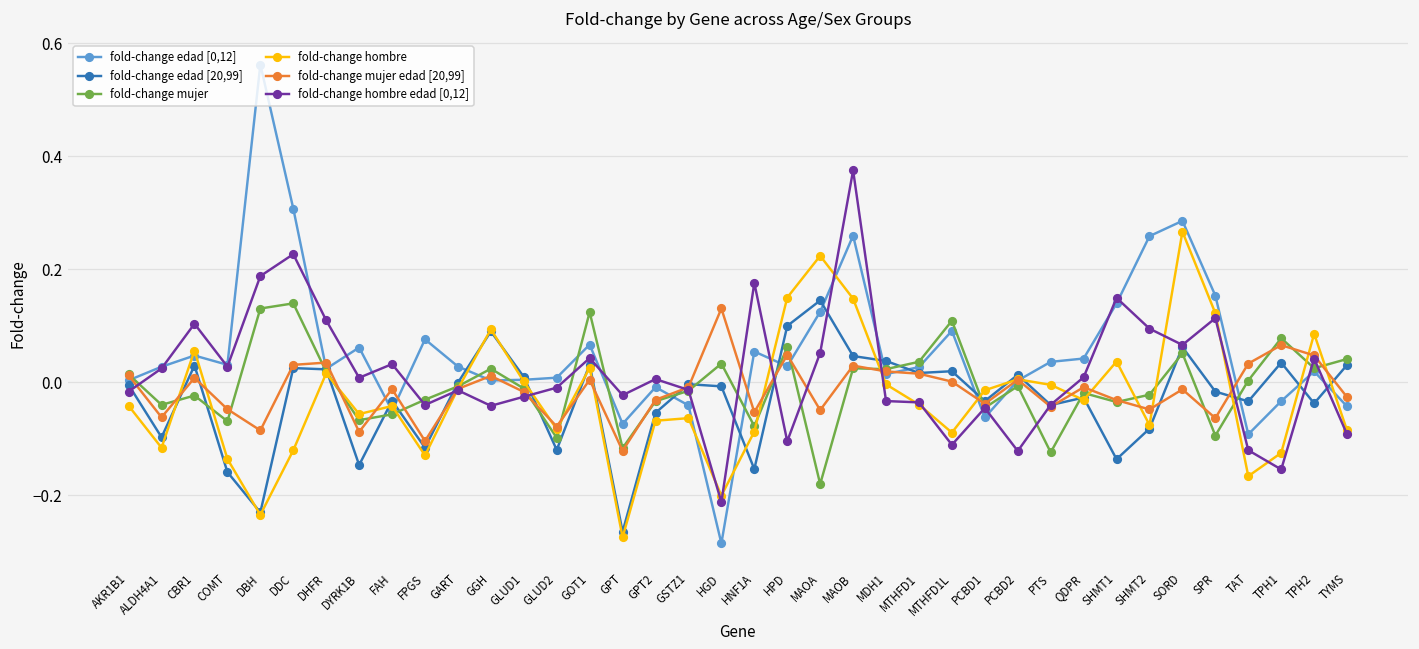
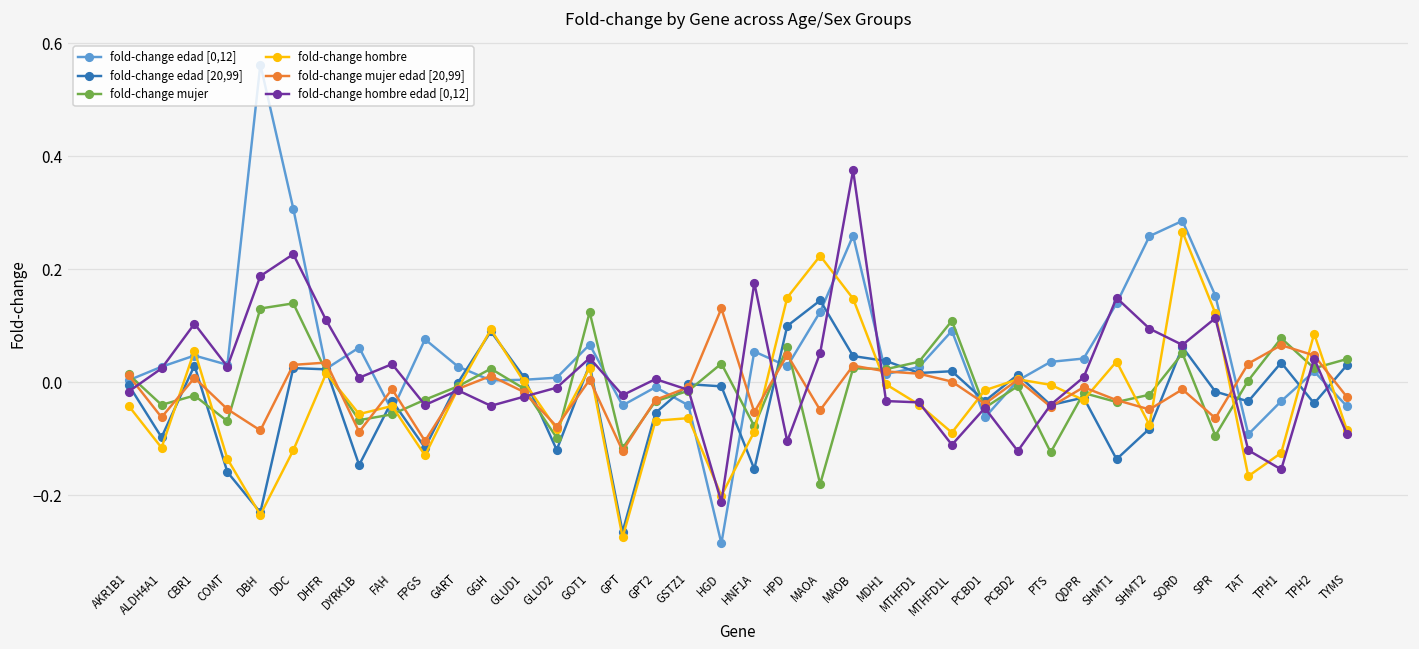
  {
    "fold-change edad [0,12]": {
      "AKR1B1": 0.00,
      "CBR1": 0.05,
      "DDC": 0.31,
      "DYRK1B": 0.06,
      "FAH": -0.05,
      "FPGS": 0.08,
      "GART": 0.03,
      "GGH": 0.00,
      "GLUD2": 0.01,
      "GOT1": 0.07,
-     "GPT": -0.07,
+     "GPT": -0.04,
      "GPT2": -0.01,
      "GSTZ1": -0.04,
      "HGD": -0.29,
      "HNF1A": 0.05,
      "HPD": 0.03,
      "MAOA": 0.12,
      "MAOB": 0.26,
      "MTHFD1": 0.03,
      "MTHFD1L": 0.09,
      "PCBD1": -0.06,
      "PTS": 0.04,
      "QDPR": 0.04,
      "SHMT1": 0.14,
      "SHMT2": 0.26,
      "SORD": 0.29,
      "SPR": 0.15,
      "TAT": -0.09,
      "TPH1": -0.03,
      "TPH2": 0.02,
      "TYMS": -0.04
    },
    "fold-change edad [20,99]": {
      "AKR1B1": 0.00,
      "ALDH4A1": -0.10,
      "CBR1": 0.03,
      "COMT": -0.16,
      "DDC": 0.02,
      "DYRK1B": -0.15,
      "FAH": -0.03,
      "FPGS": -0.12,
      "GART": 0.00,
      "GLUD1": 0.01,
      "GLUD2": -0.12,
      "GOT1": 0.03,
      "GPT": -0.27,
      "GPT2": -0.05,
      "GSTZ1": 0.00,
      "HGD": -0.01,
      "HNF1A": -0.15,
      "HPD": 0.10,
      "MAOA": 0.14,
      "MAOB": 0.05,
      "MDH1": 0.04,
      "MTHFD1L": 0.02,
      "PCBD2": 0.01,
      "SHMT1": -0.14,
      "SHMT2": -0.08,
      "SPR": -0.02,
      "TAT": -0.03,
      "TPH1": 0.03,
      "TPH2": -0.04,
      "TYMS": 0.03
    },
    "fold-change mujer": {
      "ALDH4A1": -0.04,
      "CBR1": -0.02,
      "COMT": -0.07,
      "DBH": 0.13,
      "DDC": 0.14,
      "DYRK1B": -0.07,
      "FAH": -0.06,
      "FPGS": -0.03,
      "GGH": 0.02,
      "GLUD1": -0.01,
      "GLUD2": -0.10,
      "GOT1": 0.12,
      "HGD": 0.03,
      "HNF1A": -0.08,
      "HPD": 0.06,
      "MAOA": -0.18,
      "MTHFD1": 0.04,
      "MTHFD1L": 0.11,
      "PCBD2": -0.01,
      "PTS": -0.12,
      "QDPR": -0.02,
      "SHMT2": -0.02,
      "SORD": 0.05,
      "SPR": -0.09,
      "TAT": 0.00,
      "TPH1": 0.08,
      "TPH2": 0.02,
      "TYMS": 0.04
    },
    "fold-change hombre": {
      "AKR1B1": -0.04,
      "ALDH4A1": -0.12,
      "CBR1": 0.06,
      "COMT": -0.14,
      "DDC": -0.12,
      "DYRK1B": -0.06,
      "FAH": -0.04,
      "FPGS": -0.13,
      "GOT1": 0.03,
      "GPT": -0.27,
      "GPT2": -0.07,
      "GSTZ1": -0.06,
      "HGD": -0.20,
      "HNF1A": -0.09,
      "HPD": 0.15,
      "MAOA": 0.22,
      "MAOB": 0.15,
      "MDH1": 0.00,
      "MTHFD1L": -0.09,
      "PCBD1": -0.01,
      "PTS": 0.00,
      "SHMT1": 0.04,
      "SHMT2": -0.08,
      "SORD": 0.27,
      "SPR": 0.12,
      "TAT": -0.17,
      "TPH1": -0.13,
      "TPH2": 0.09,
      "TYMS": -0.09
    },
    "fold-change mujer edad [20,99]": {
      "ALDH4A1": -0.06,
      "CBR1": 0.01,
      "COMT": -0.05,
      "DBH": -0.09,
      "DDC": 0.03,
      "DHFR": 0.03,
      "DYRK1B": -0.09,
      "FAH": -0.01,
      "FPGS": -0.10,
      "GGH": 0.01,
      "GLUD1": -0.02,
      "GOT1": 0.00,
      "HGD": 0.13,
      "HNF1A": -0.05,
      "HPD": 0.05,
      "MAOA": -0.05,
      "MTHFD1L": 0.00,
      "QDPR": -0.01,
      "SHMT2": -0.05,
      "SORD": -0.01,
      "SPR": -0.06,
      "TAT": 0.03,
      "TPH1": 0.07,
      "TPH2": 0.05,
      "TYMS": -0.03
    },
    "fold-change hombre edad [0,12]": {
      "AKR1B1": -0.02,
      "CBR1": 0.10,
      "DBH": 0.19,
      "DDC": 0.23,
      "DHFR": 0.11,
      "DYRK1B": 0.01,
      "FAH": 0.03,
      "FPGS": -0.04,
      "GGH": -0.04,
      "GLUD1": -0.03,
      "GLUD2": -0.01,
      "GOT1": 0.04,
      "GPT": -0.02,
      "GPT2": 0.01,
      "HGD": -0.21,
      "HNF1A": 0.18,
      "HPD": -0.10,
      "MAOA": 0.05,
      "MAOB": 0.38,
      "MDH1": -0.03,
      "MTHFD1L": -0.11,
      "PCBD2": -0.12,
      "QDPR": 0.01,
      "SHMT1": 0.15,
      "SHMT2": 0.09,
      "SPR": 0.11,
      "TAT": -0.12,
      "TPH1": -0.15,
      "TPH2": 0.04,
      "TYMS": -0.09
    }
  }
